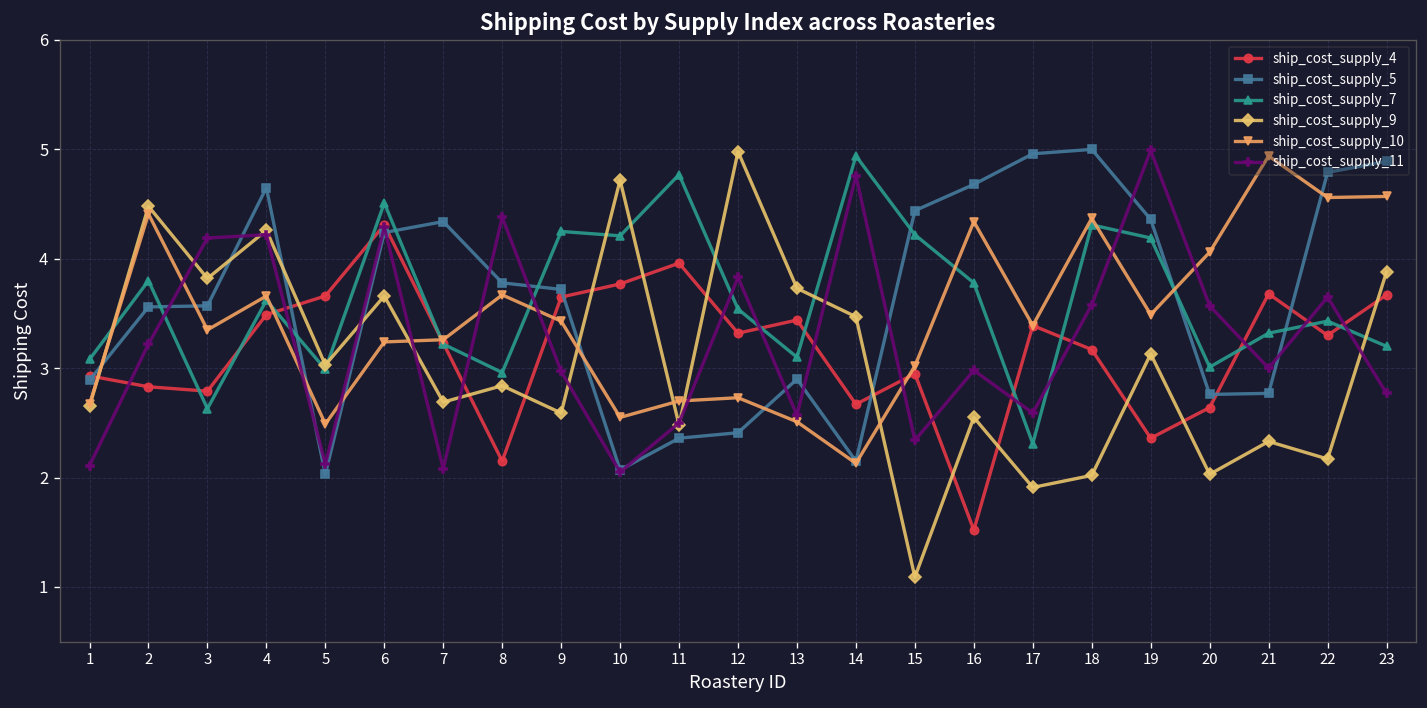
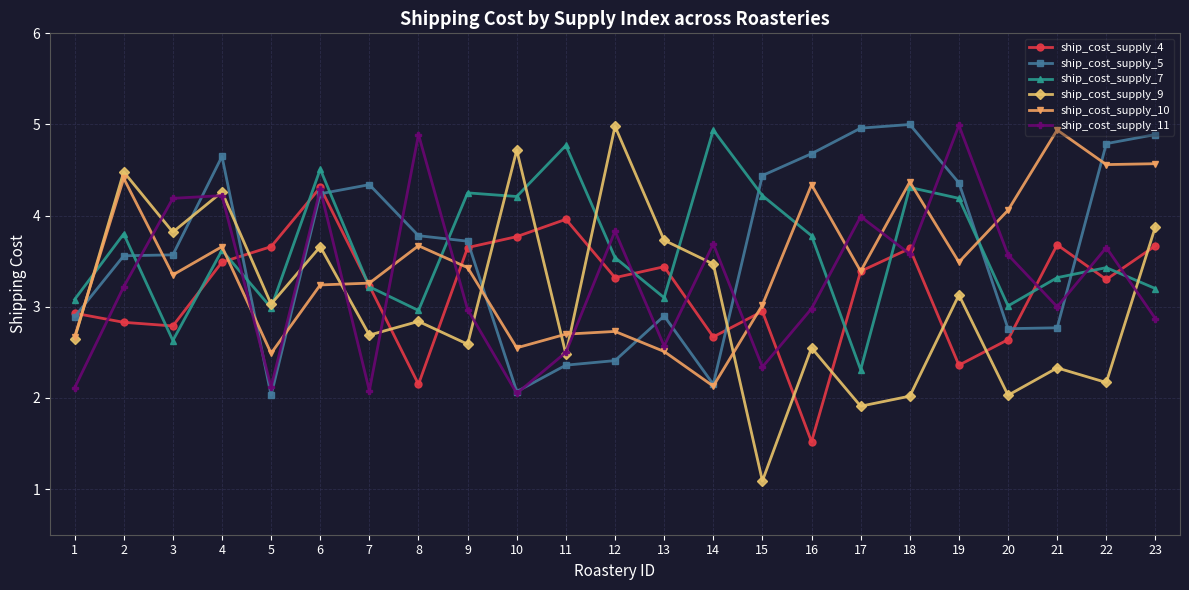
  {
    "ship_cost_supply_4": {
      "1": 2.9,
      "2": 2.8,
      "3": 2.8,
      "4": 3.5,
      "5": 3.7,
      "8": 2.2,
      "9": 3.7,
      "10": 3.8,
      "11": 4.0,
      "12": 3.3,
      "13": 3.4,
      "14": 2.7,
      "15": 3.0,
      "16": 1.5,
-     "18": 3.2,
+     "18": 3.6,
      "19": 2.4,
      "20": 2.6,
      "21": 3.7,
      "22": 3.3,
      "23": 3.7
    },
    "ship_cost_supply_11": {
      "1": 2.1,
      "2": 3.2,
      "3": 4.2,
      "4": 4.2,
      "5": 2.1,
      "7": 2.1,
-     "8": 4.4,
+     "8": 4.9,
      "9": 3.0,
      "12": 3.8,
      "13": 2.6,
-     "14": 4.8,
+     "14": 3.7,
      "15": 2.3,
      "16": 3.0,
-     "17": 2.6,
+     "17": 4.0,
      "18": 3.6,
      "19": 5.0,
      "20": 3.6,
      "21": 3.0,
      "22": 3.7,
-     "23": 2.8
+     "23": 2.9
    }
  }
